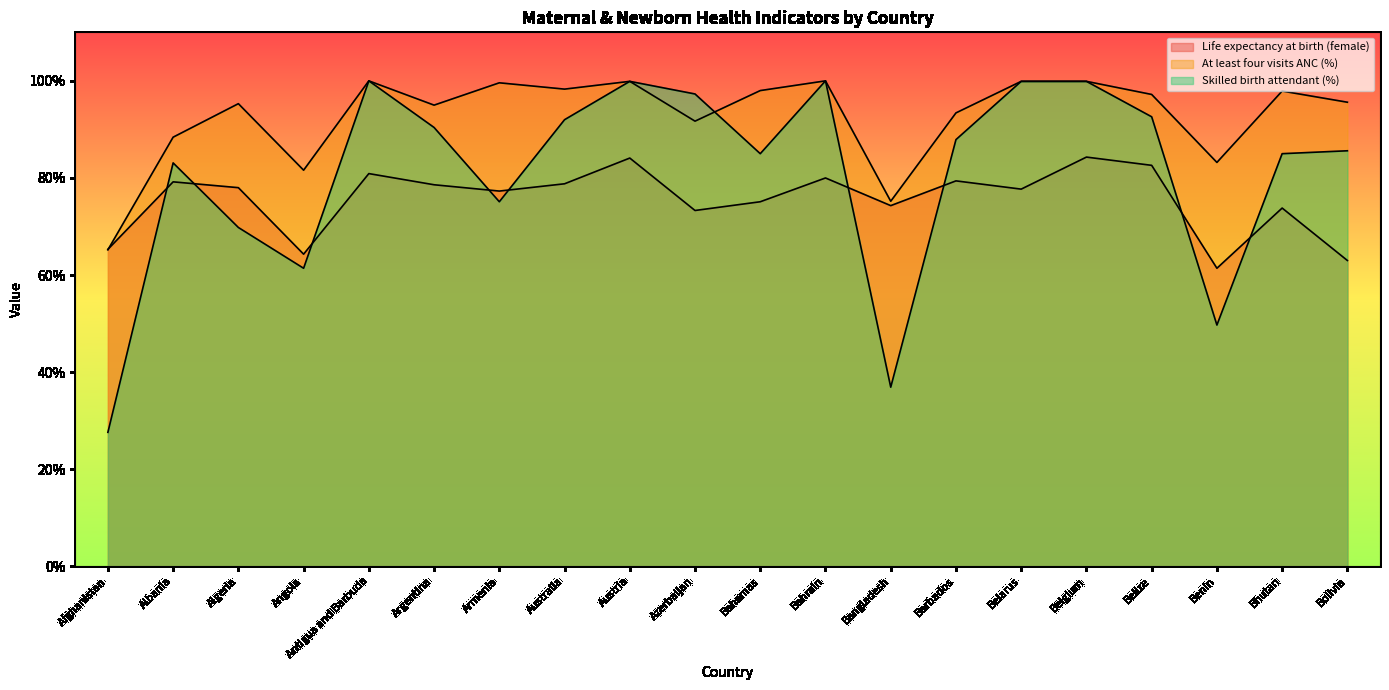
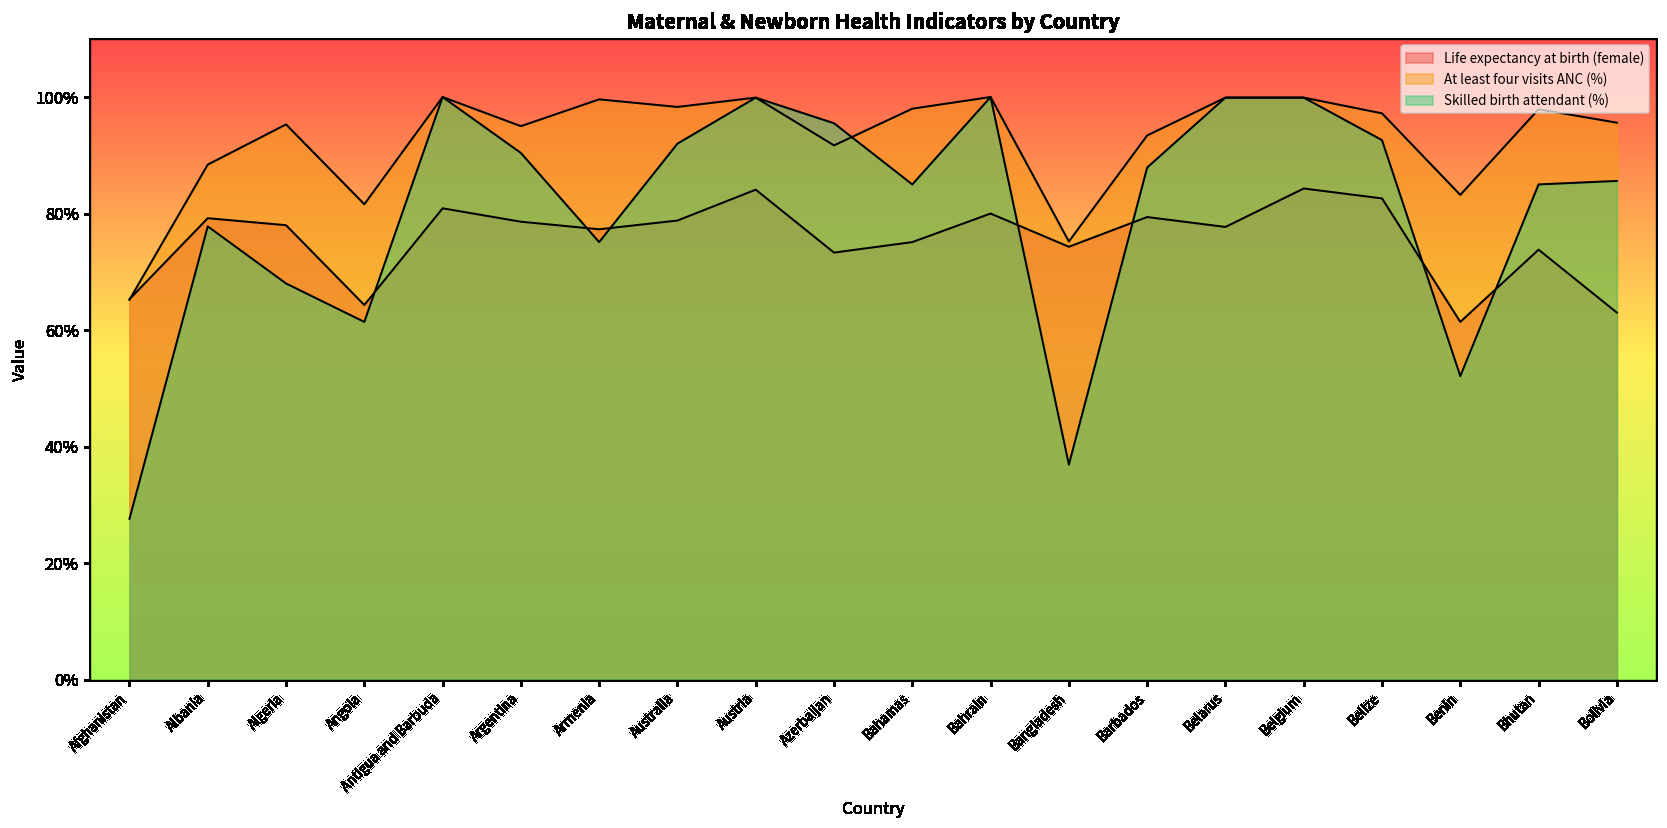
  {
    "Life expectancy at birth (female)": {
      "Albania": "79%",
      "Algeria": "78%",
      "Angola": "64%",
      "Antigua and Barbuda": "81%",
      "Argentina": "79%",
      "Armenia": "77%",
      "Australia": "79%",
      "Austria": "84%",
      "Azerbaijan": "73%",
      "Bahamas": "75%",
      "Bahrain": "80%",
      "Bangladesh": "74%",
      "Barbados": "79%",
      "Belarus": "78%",
      "Belgium": "84%",
      "Belize": "83%",
      "Benin": "61%",
      "Bhutan": "74%",
      "Bolivia": "63%"
    },
    "At least four visits ANC (%)": {
      "Albania": "88%",
      "Algeria": "95%",
      "Angola": "82%",
      "Argentina": "95%",
      "Armenia": "100%",
      "Australia": "98%",
      "Azerbaijan": "92%",
      "Bahamas": "98%",
      "Bangladesh": "75%",
      "Barbados": "93%",
      "Belize": "97%",
      "Benin": "83%",
      "Bhutan": "98%",
      "Bolivia": "96%"
    },
    "Skilled birth attendant (%)": {
      "Afghanistan": "28%",
-     "Albania": "83%",
-     "Algeria": "70%",
+     "Albania": "78%",
+     "Algeria": "68%",
      "Angola": "61%",
      "Argentina": "90%",
      "Armenia": "75%",
      "Australia": "92%",
-     "Azerbaijan": "97%",
+     "Azerbaijan": "96%",
      "Bahamas": "85%",
      "Bangladesh": "37%",
      "Barbados": "88%",
      "Belize": "93%",
-     "Benin": "50%",
+     "Benin": "52%",
      "Bhutan": "85%",
      "Bolivia": "86%"
    }
  }
